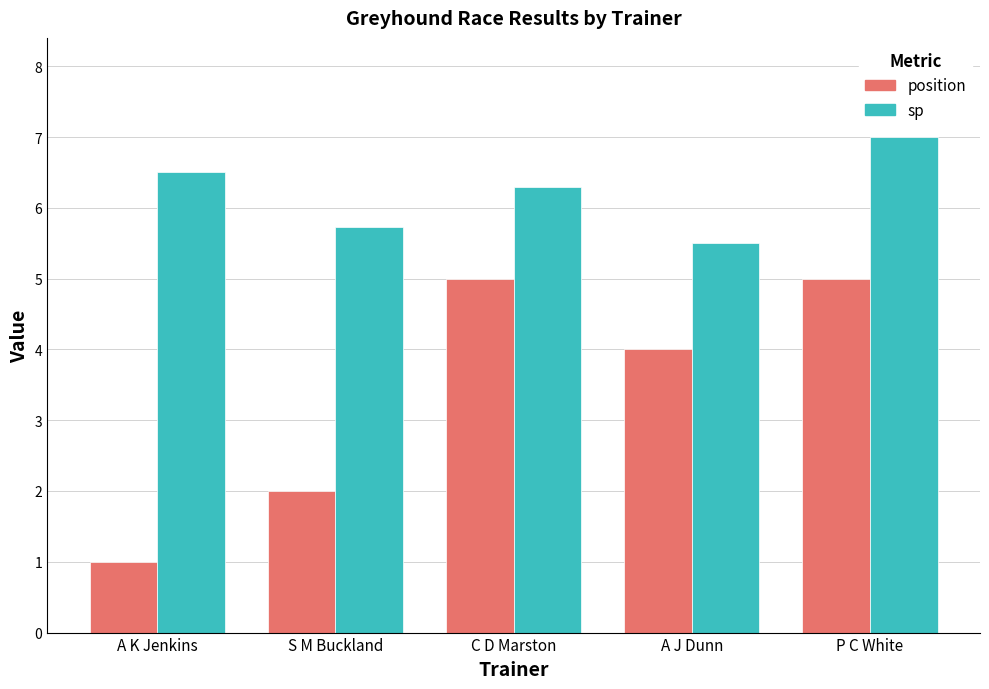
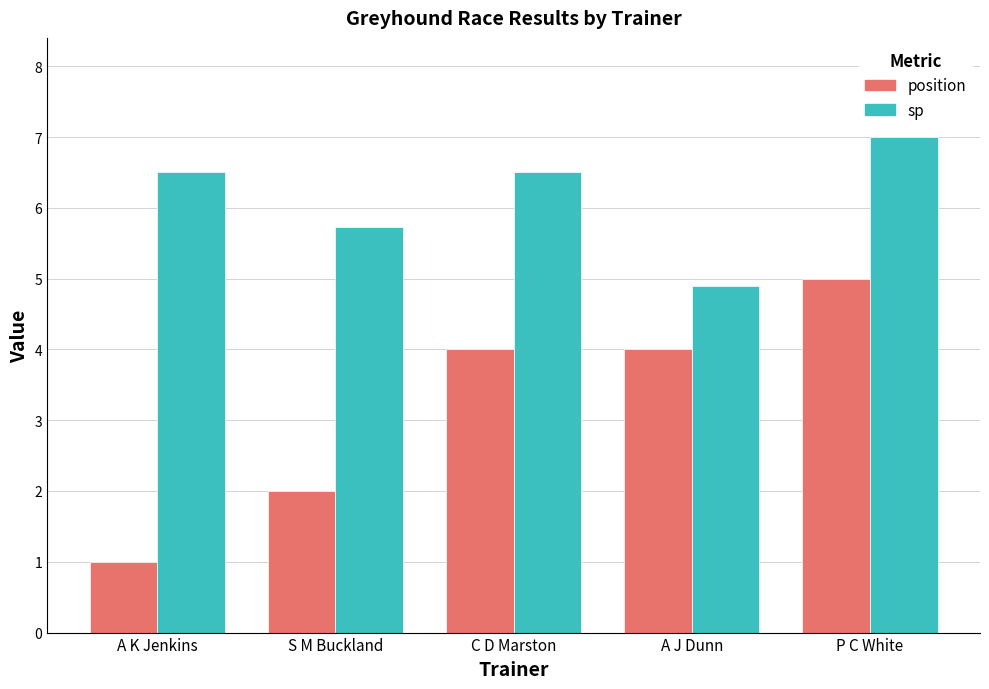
  {
    "position": {
      "A K Jenkins": 1,
      "S M Buckland": 2,
-     "C D Marston": 5,
+     "C D Marston": 4,
      "A J Dunn": 4,
      "P C White": 5
    },
    "sp": {
      "A K Jenkins": 6.5,
      "S M Buckland": 5.7,
-     "C D Marston": 6.3,
-     "A J Dunn": 5.5,
+     "C D Marston": 6.5,
+     "A J Dunn": 4.9,
      "P C White": 7.0
    }
  }
